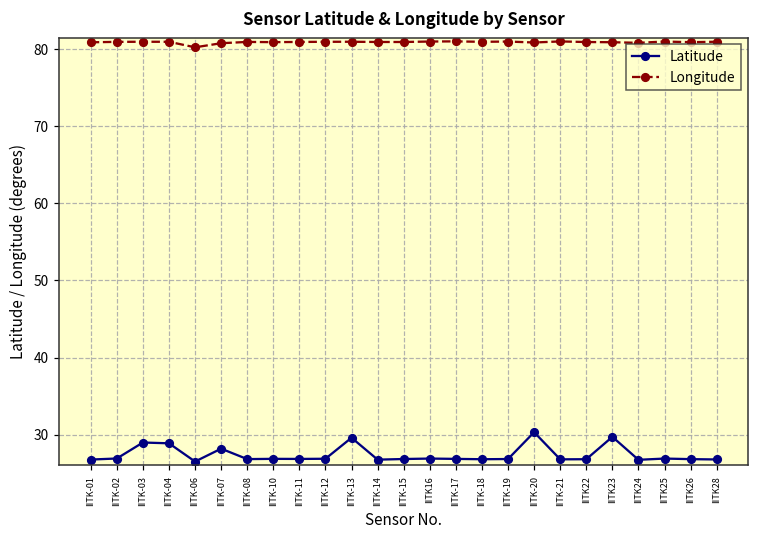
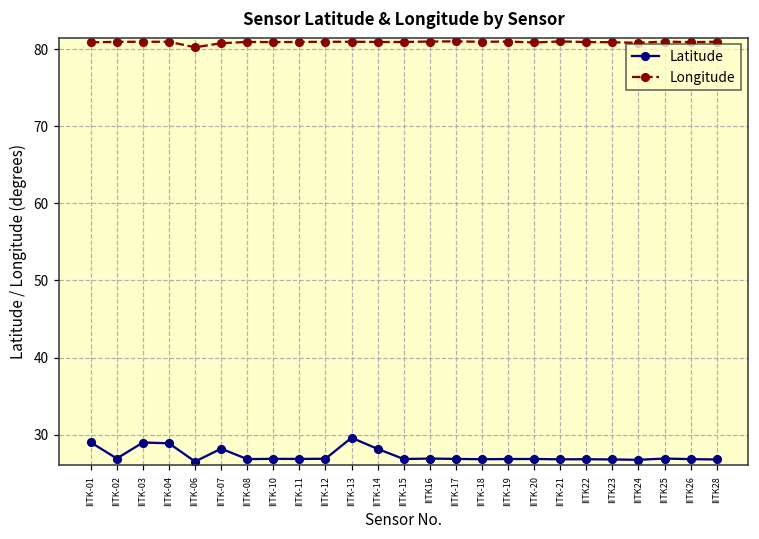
  {
    "Latitude": {
-     "IITK-01": 27,
+     "IITK-01": 29,
      "IITK-02": 27,
      "IITK-03": 29,
      "IITK-04": 29,
      "IITK-06": 27,
      "IITK-07": 28,
      "IITK-08": 27,
      "IITK-10": 27,
      "IITK-11": 27,
      "IITK-12": 27,
      "IITK-13": 30,
-     "IITK-14": 27,
+     "IITK-14": 28,
      "IITK-15": 27,
      "IITK16": 27,
      "IITK-17": 27,
      "IITK-18": 27,
      "IITK-19": 27,
-     "IITK-20": 30,
+     "IITK-20": 27,
      "IITK-21": 27,
      "IITK22": 27,
-     "IITK23": 30,
+     "IITK23": 27,
      "IITK24": 27,
      "IITK25": 27,
      "IITK26": 27,
      "IITK28": 27
    },
    "Longitude": {
      "IITK-01": 81,
      "IITK-02": 81,
      "IITK-03": 81,
      "IITK-04": 81,
      "IITK-06": 80,
      "IITK-07": 81,
      "IITK-08": 81,
      "IITK-10": 81,
      "IITK-11": 81,
      "IITK-12": 81,
      "IITK-13": 81,
      "IITK-14": 81,
      "IITK-15": 81,
      "IITK16": 81,
      "IITK-17": 81,
      "IITK-18": 81,
      "IITK-19": 81,
      "IITK-20": 81,
      "IITK-21": 81,
      "IITK22": 81,
      "IITK23": 81,
      "IITK24": 81,
      "IITK25": 81,
      "IITK26": 81,
      "IITK28": 81
    }
  }
